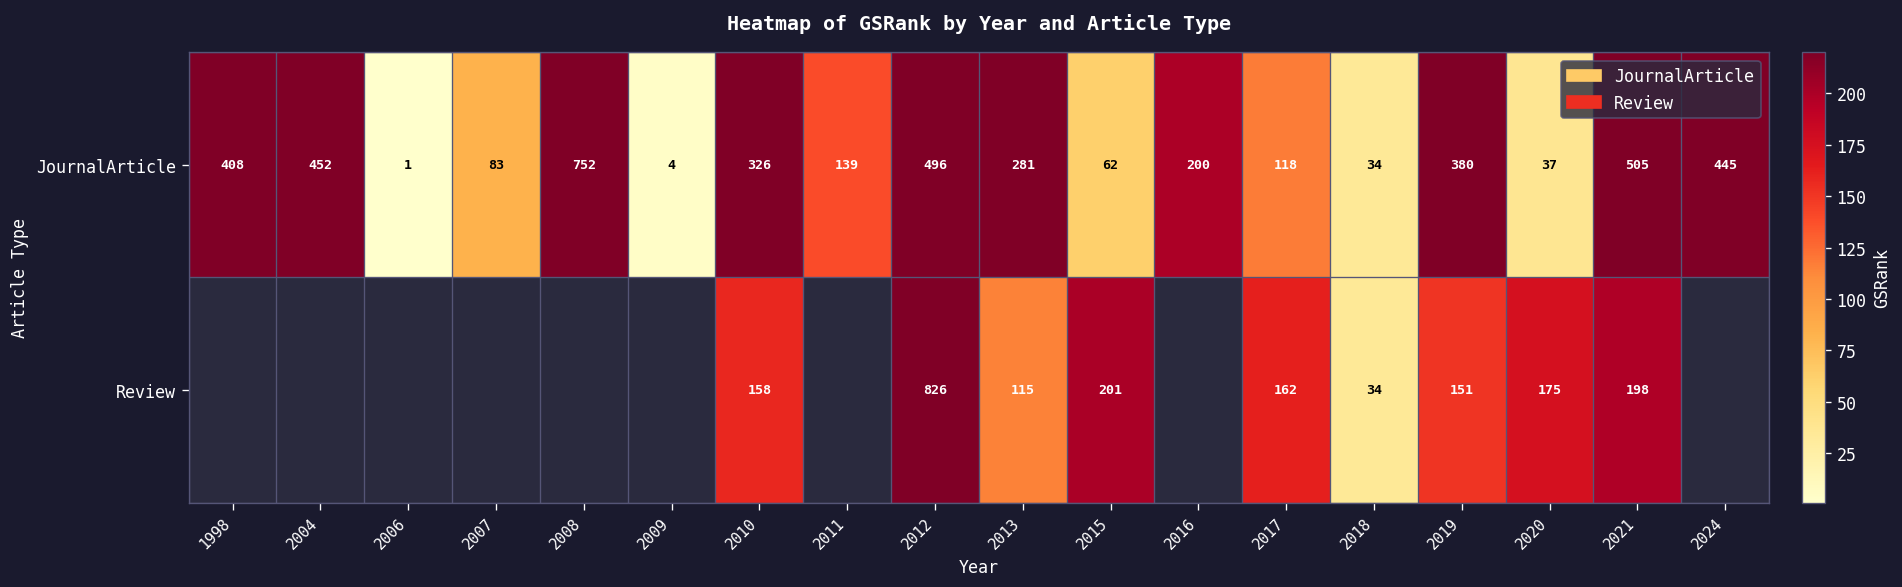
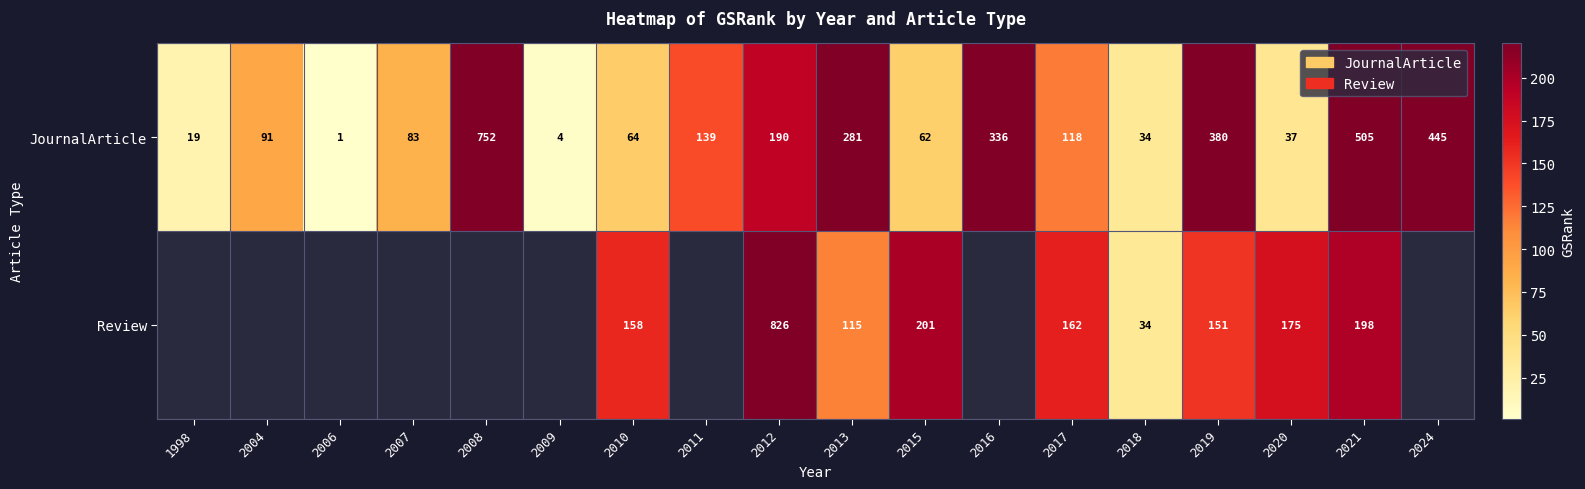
  {
    "JournalArticle": {
-     "1998": 408,
-     "2004": 452,
+     "1998": 19,
+     "2004": 91,
      "2006": 1,
      "2007": 83,
      "2008": 752,
      "2009": 4,
-     "2010": 326,
+     "2010": 64,
      "2011": 139,
-     "2012": 496,
+     "2012": 190,
      "2013": 281,
      "2015": 62,
-     "2016": 200,
+     "2016": 336,
      "2017": 118,
      "2018": 34,
      "2019": 380,
      "2020": 37,
      "2021": 505,
      "2024": 445
    },
    "Review": {
      "2010": 158,
      "2012": 826,
      "2013": 115,
      "2015": 201,
      "2017": 162,
      "2018": 34,
      "2019": 151,
      "2020": 175,
      "2021": 198
    }
  }
